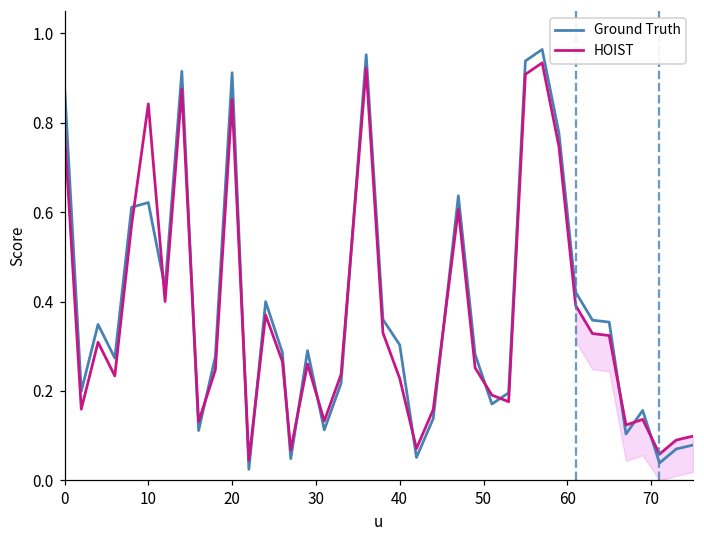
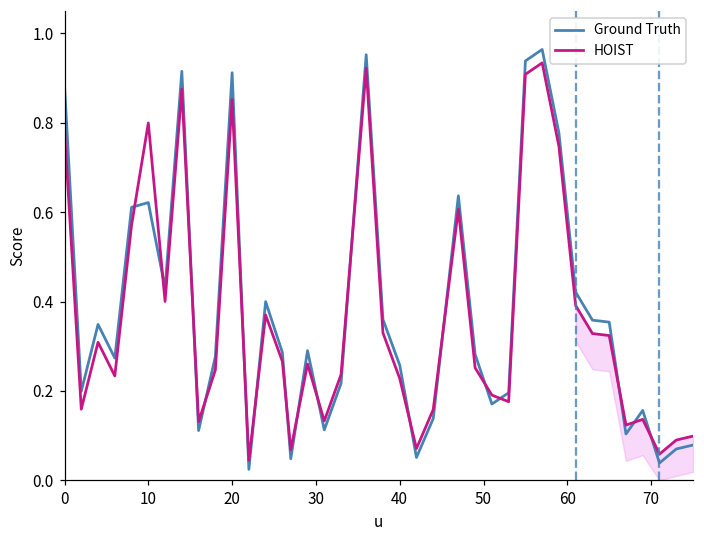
  {
    "Ground Truth": {
      "0": 0.88,
      "10": 0.62,
      "20": 0.91,
-     "40": 0.30
+     "40": 0.26
    },
    "HOIST": {
      "0": 0.78,
-     "10": 0.84,
+     "10": 0.80,
      "20": 0.85,
      "40": 0.23
    }
  }
